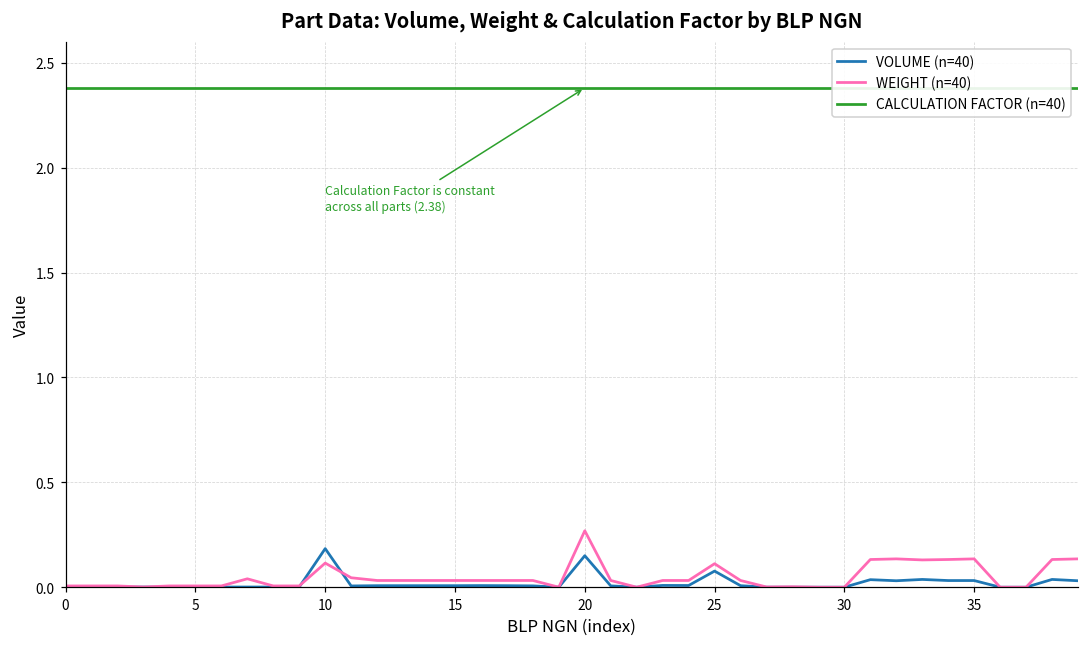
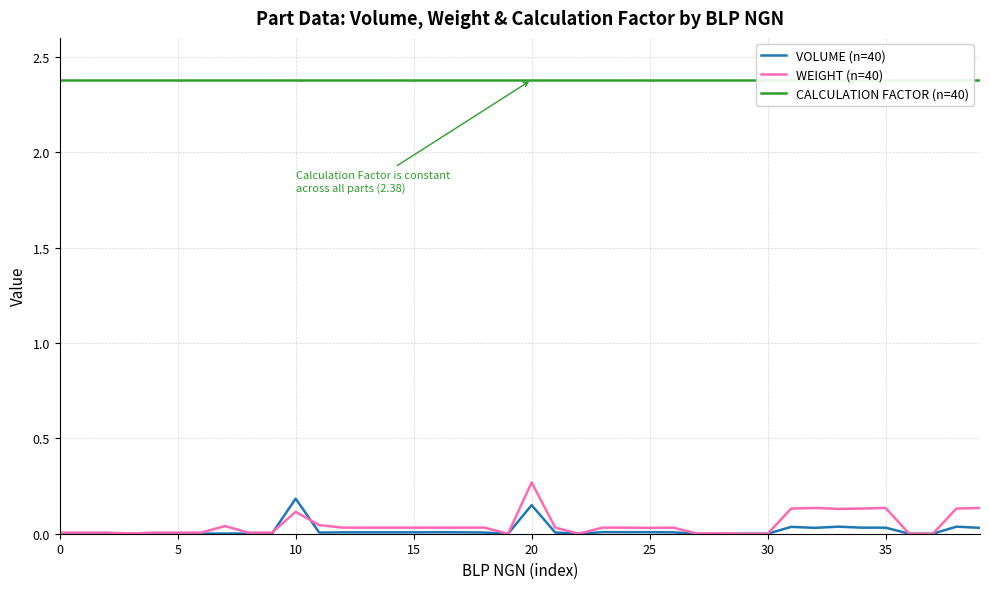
  {
    "VOLUME (n=40)": {
      "10": "0.18",
      "15": "0.01",
      "20": "0.15",
-     "25": "0.08",
+     "25": "0.01",
      "35": "0.03"
    },
    "WEIGHT (n=40)": {
      "10": "0.12",
      "15": "0.03",
      "20": "0.27",
-     "25": "0.11",
+     "25": "0.03",
      "35": "0.14"
    },
    "CALCULATION FACTOR (n=40)": {
      "10": "(2.38)",
      "15": "(2.38)"
    }
  }
